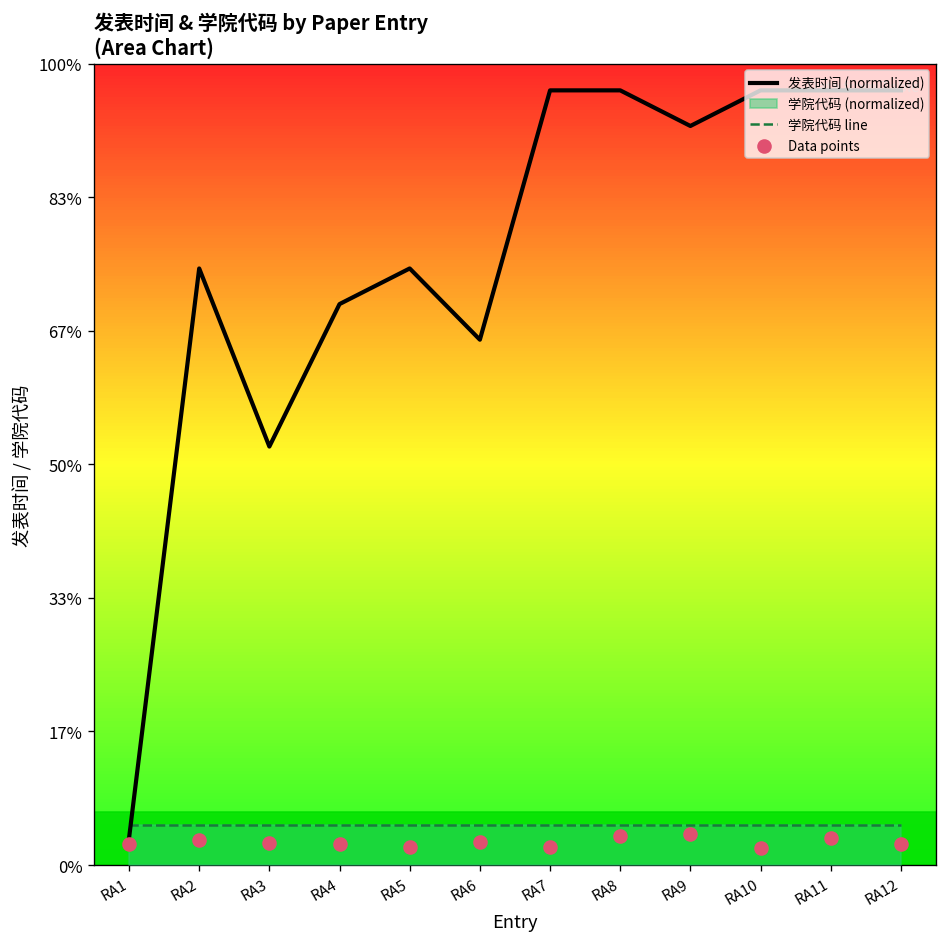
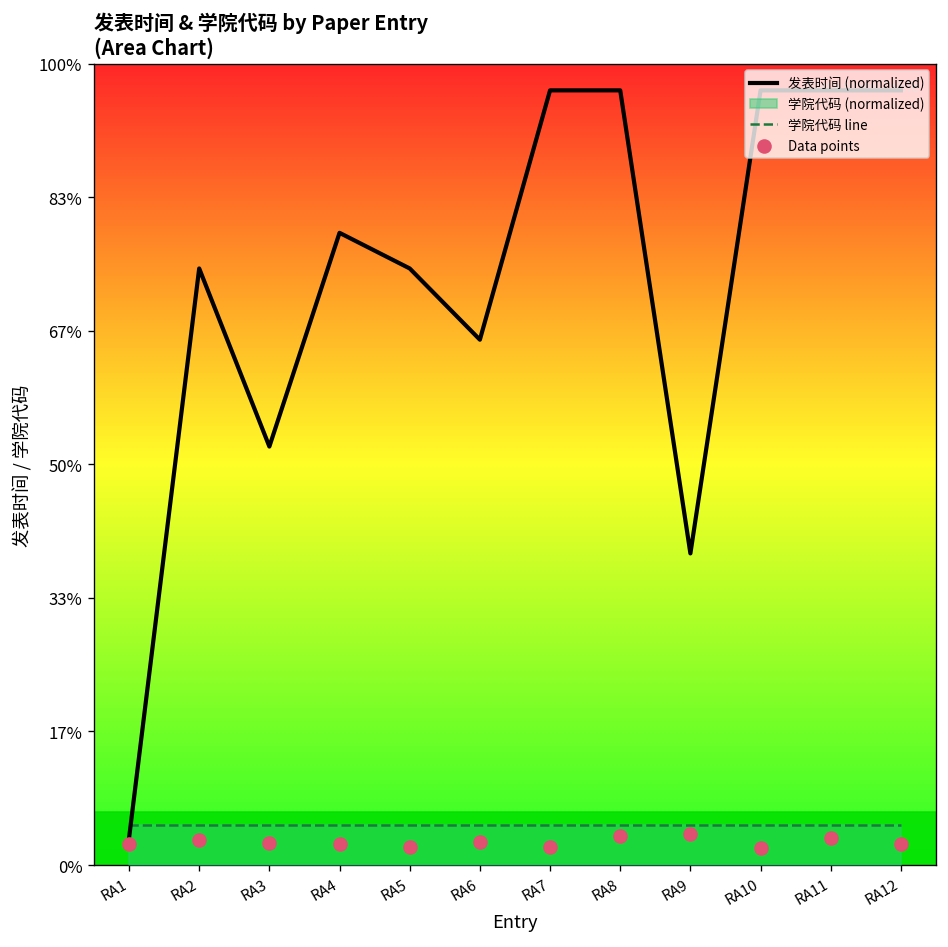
  {
    "发表时间 (normalized)": {
      "RA2": "74%",
      "RA3": "52%",
-     "RA4": "70%",
+     "RA4": "79%",
      "RA5": "74%",
      "RA6": "66%",
      "RA7": "97%",
      "RA8": "97%",
-     "RA9": "92%"
+     "RA9": "39%"
    }
  }
